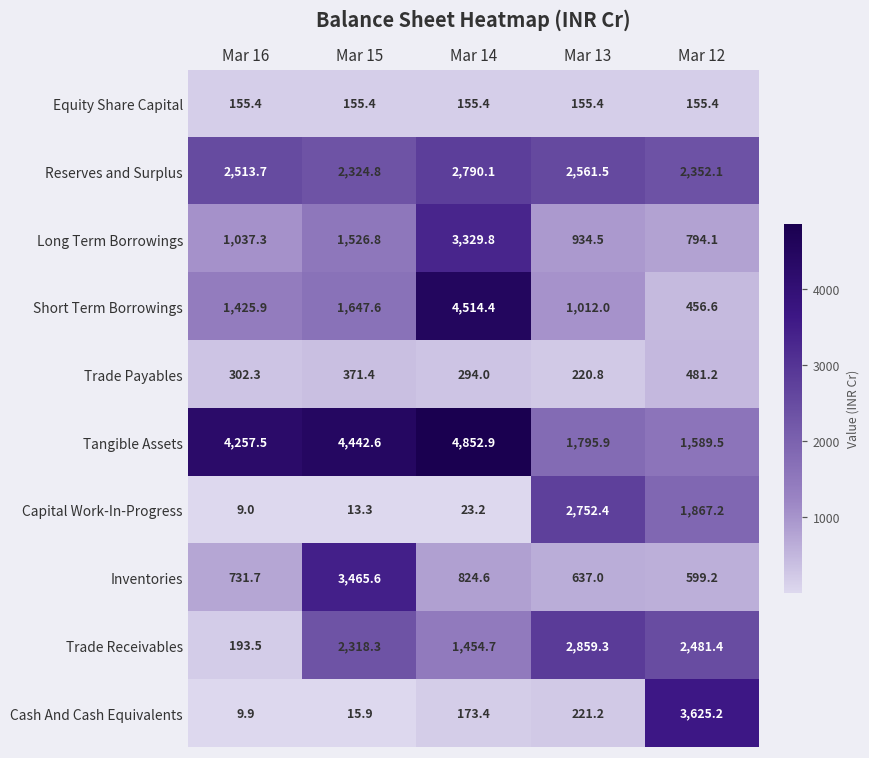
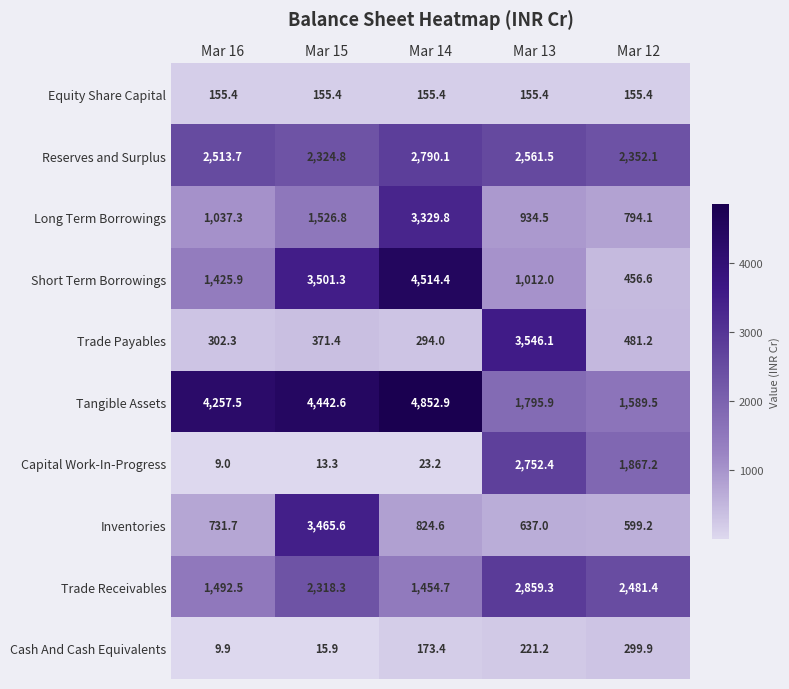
  {
    "Equity Share Capital": {
      "Mar 16": "155.4",
      "Mar 15": "155.4",
      "Mar 14": "155.4",
      "Mar 13": "155.4",
      "Mar 12": "155.4"
    },
    "Reserves and Surplus": {
      "Mar 16": "2,513.7",
      "Mar 15": "2,324.8",
      "Mar 14": "2,790.1",
      "Mar 13": "2,561.5",
      "Mar 12": "2,352.1"
    },
    "Long Term Borrowings": {
      "Mar 16": "1,037.3",
      "Mar 15": "1,526.8",
      "Mar 14": "3,329.8",
      "Mar 13": "934.5",
      "Mar 12": "794.1"
    },
    "Short Term Borrowings": {
      "Mar 16": "1,425.9",
-     "Mar 15": "1,647.6",
+     "Mar 15": "3,501.3",
      "Mar 14": "4,514.4",
      "Mar 13": "1,012.0",
      "Mar 12": "456.6"
    },
    "Trade Payables": {
      "Mar 16": "302.3",
      "Mar 15": "371.4",
      "Mar 14": "294.0",
-     "Mar 13": "220.8",
+     "Mar 13": "3,546.1",
      "Mar 12": "481.2"
    },
    "Tangible Assets": {
      "Mar 16": "4,257.5",
      "Mar 15": "4,442.6",
      "Mar 14": "4,852.9",
      "Mar 13": "1,795.9",
      "Mar 12": "1,589.5"
    },
    "Capital Work-In-Progress": {
      "Mar 16": "9.0",
      "Mar 15": "13.3",
      "Mar 14": "23.2",
      "Mar 13": "2,752.4",
      "Mar 12": "1,867.2"
    },
    "Inventories": {
      "Mar 16": "731.7",
      "Mar 15": "3,465.6",
      "Mar 14": "824.6",
      "Mar 13": "637.0",
      "Mar 12": "599.2"
    },
    "Trade Receivables": {
-     "Mar 16": "193.5",
+     "Mar 16": "1,492.5",
      "Mar 15": "2,318.3",
      "Mar 14": "1,454.7",
      "Mar 13": "2,859.3",
      "Mar 12": "2,481.4"
    },
    "Cash And Cash Equivalents": {
      "Mar 16": "9.9",
      "Mar 15": "15.9",
      "Mar 14": "173.4",
      "Mar 13": "221.2",
-     "Mar 12": "3,625.2"
+     "Mar 12": "299.9"
    }
  }
